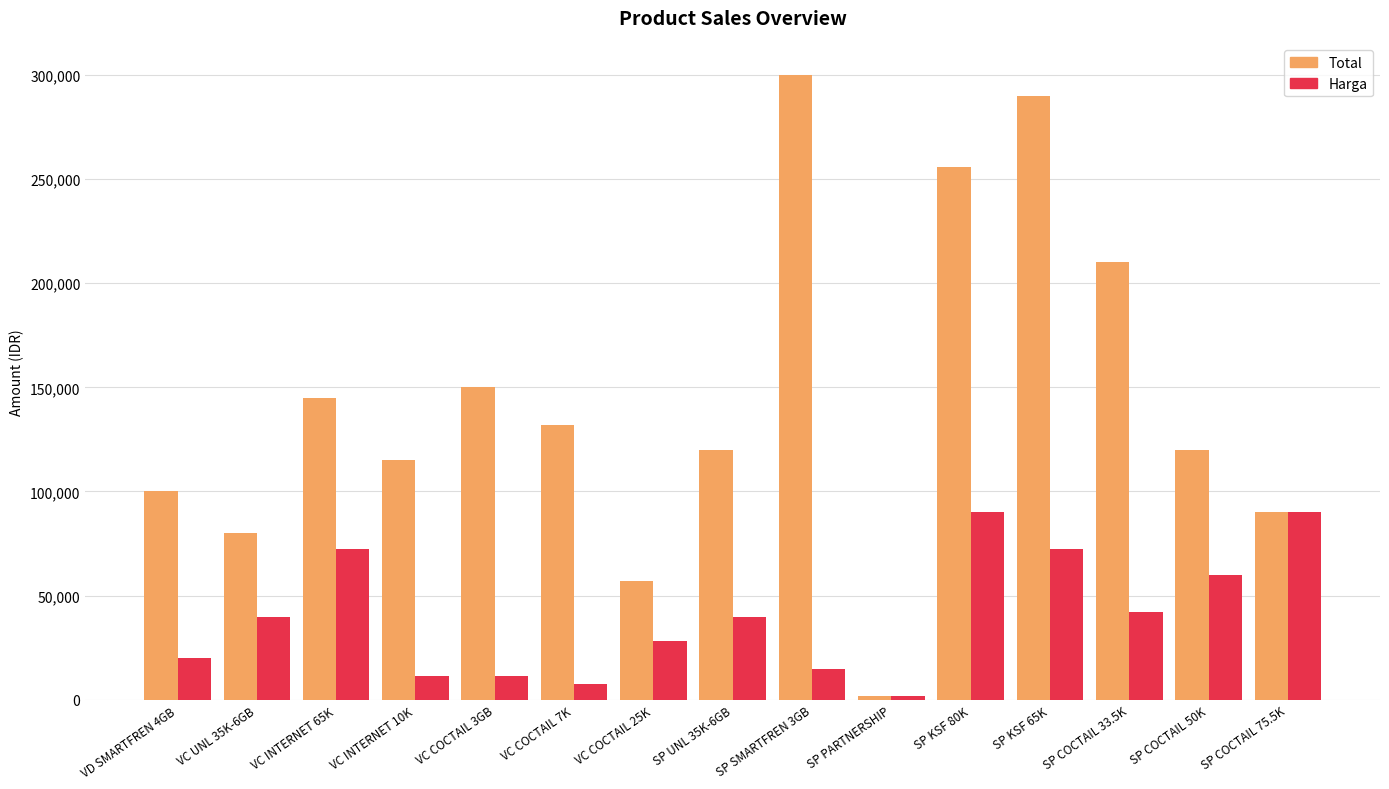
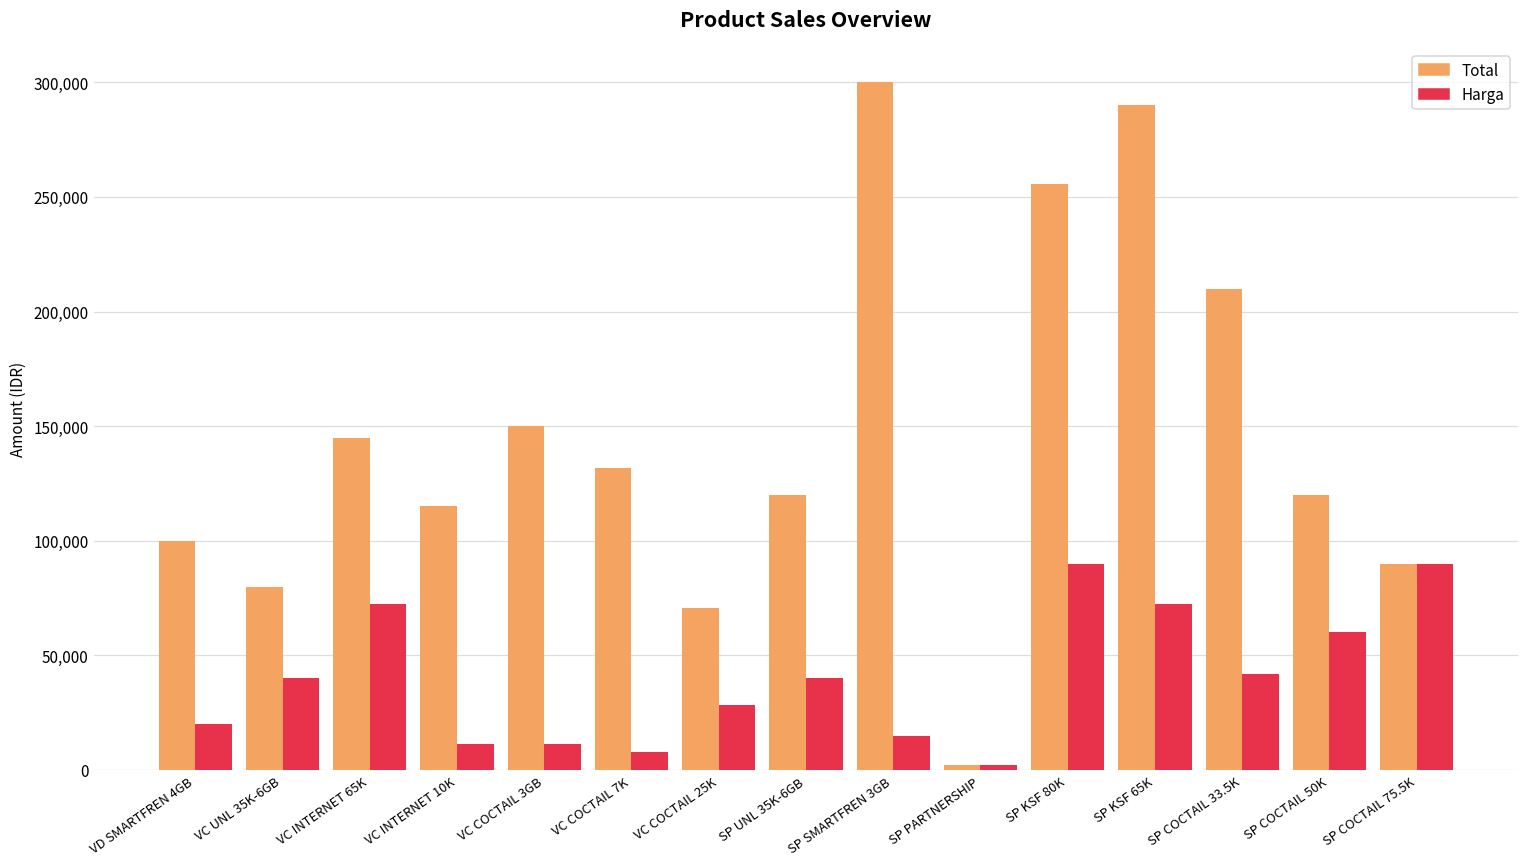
  {
    "Total": {
      "VD SMARTFREN 4GB": "100,000",
      "VC UNL 35K-6GB": "80,000",
      "VC INTERNET 65K": "145,000",
      "VC INTERNET 10K": "115,000",
      "VC COCTAIL 3GB": "150,000",
      "VC COCTAIL 7K": "132,000",
-     "VC COCTAIL 25K": "57,000",
+     "VC COCTAIL 25K": "71,000",
      "SP UNL 35K-6GB": "120,000",
      "SP SMARTFREN 3GB": "300,000",
      "SP PARTNERSHIP": "2,000",
      "SP KSF 80K": "256,000",
      "SP KSF 65K": "290,000",
      "SP COCTAIL 33.5K": "210,000",
      "SP COCTAIL 50K": "120,000",
      "SP COCTAIL 75.5K": "90,000"
    },
    "Harga": {
      "VD SMARTFREN 4GB": "20,000",
      "VC UNL 35K-6GB": "40,000",
      "VC INTERNET 65K": "73,000",
      "VC INTERNET 10K": "12,000",
      "VC COCTAIL 3GB": "12,000",
      "VC COCTAIL 7K": "8,000",
      "VC COCTAIL 25K": "29,000",
      "SP UNL 35K-6GB": "40,000",
      "SP SMARTFREN 3GB": "15,000",
      "SP PARTNERSHIP": "2,000",
      "SP KSF 80K": "90,000",
      "SP KSF 65K": "73,000",
      "SP COCTAIL 33.5K": "42,000",
      "SP COCTAIL 50K": "60,000",
      "SP COCTAIL 75.5K": "90,000"
    }
  }
